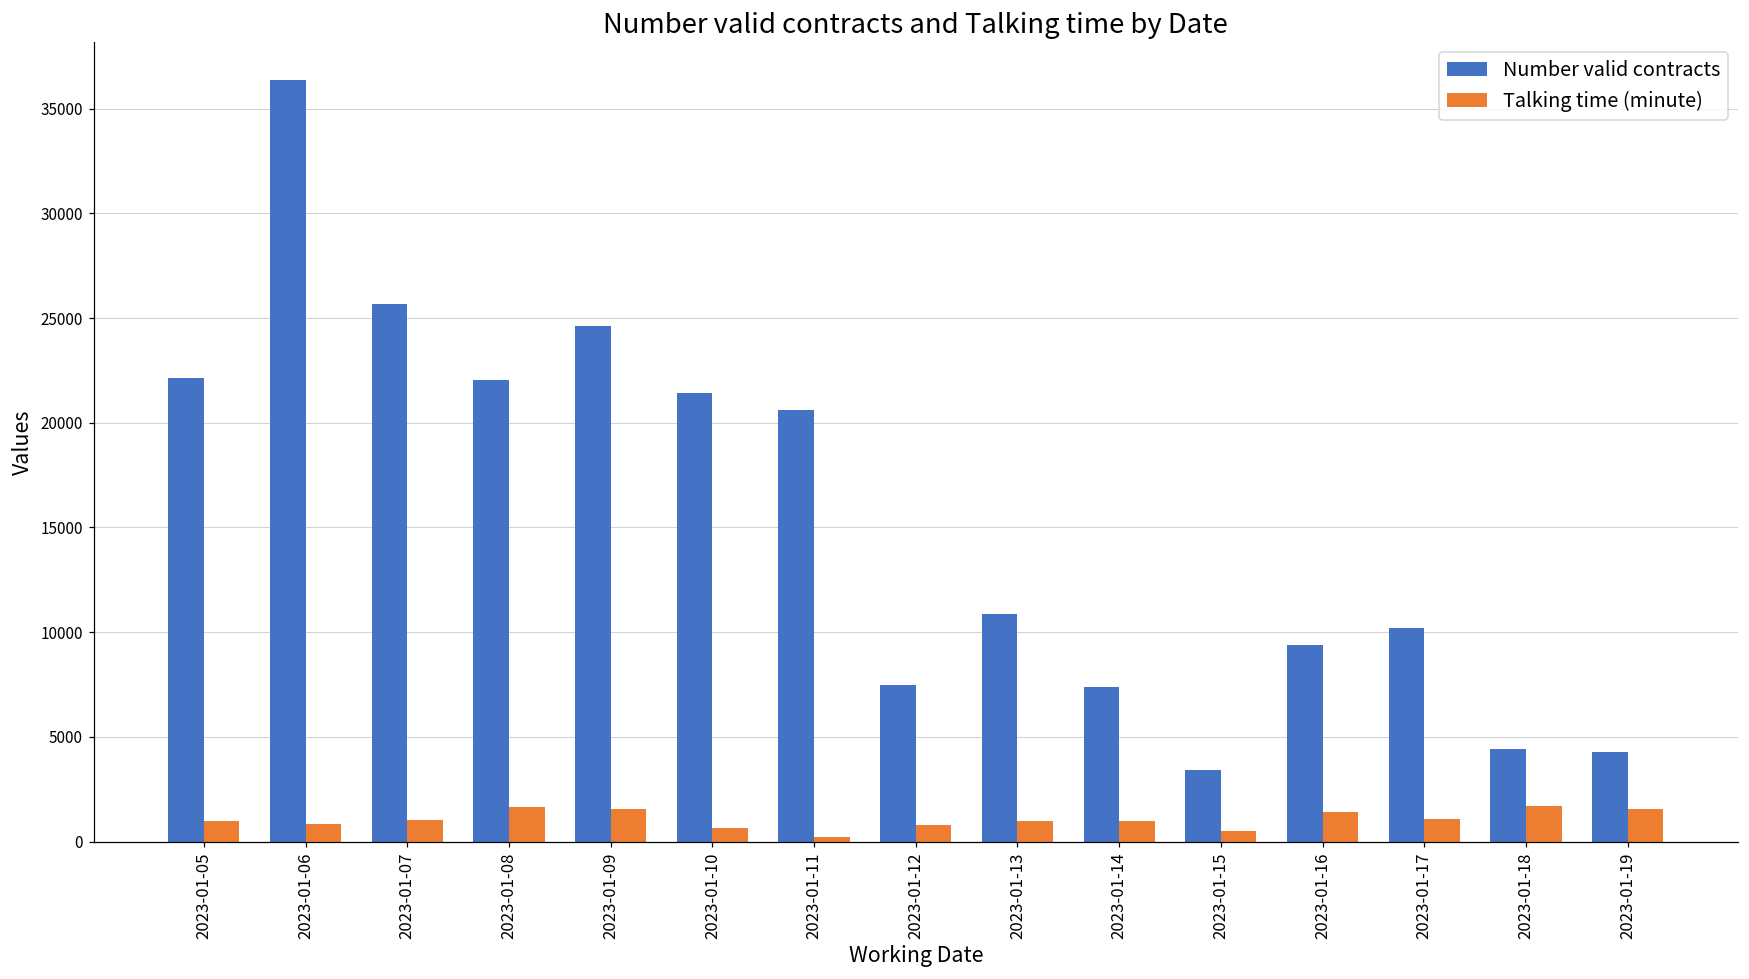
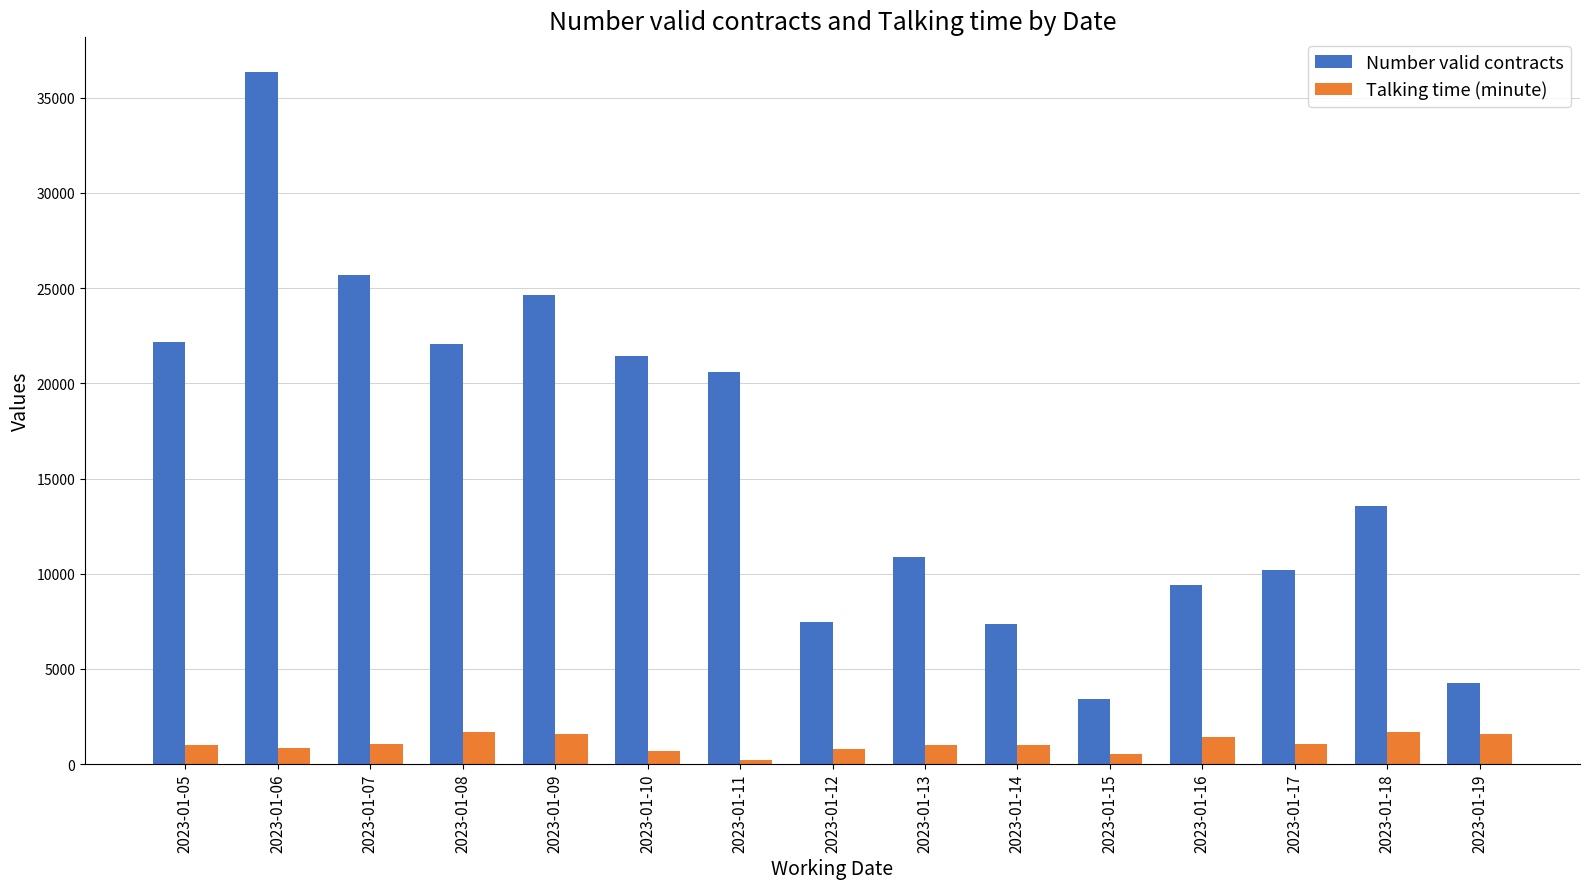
  {
    "Number valid contracts": {
      "2023-01-05": 22200,
      "2023-01-06": 36400,
      "2023-01-07": 25700,
      "2023-01-08": 22100,
      "2023-01-09": 24600,
      "2023-01-10": 21400,
      "2023-01-11": 20600,
      "2023-01-12": 7500,
      "2023-01-13": 10900,
      "2023-01-14": 7400,
      "2023-01-15": 3400,
      "2023-01-16": 9400,
      "2023-01-17": 10200,
-     "2023-01-18": 4400,
+     "2023-01-18": 13500,
      "2023-01-19": 4300
    },
    "Talking time (minute)": {
      "2023-01-05": 1000,
      "2023-01-06": 800,
      "2023-01-07": 1100,
      "2023-01-08": 1700,
      "2023-01-09": 1600,
      "2023-01-10": 700,
      "2023-01-11": 200,
      "2023-01-12": 800,
      "2023-01-13": 1000,
      "2023-01-14": 1000,
      "2023-01-15": 500,
      "2023-01-16": 1400,
      "2023-01-17": 1100,
      "2023-01-18": 1700,
      "2023-01-19": 1600
    }
  }
